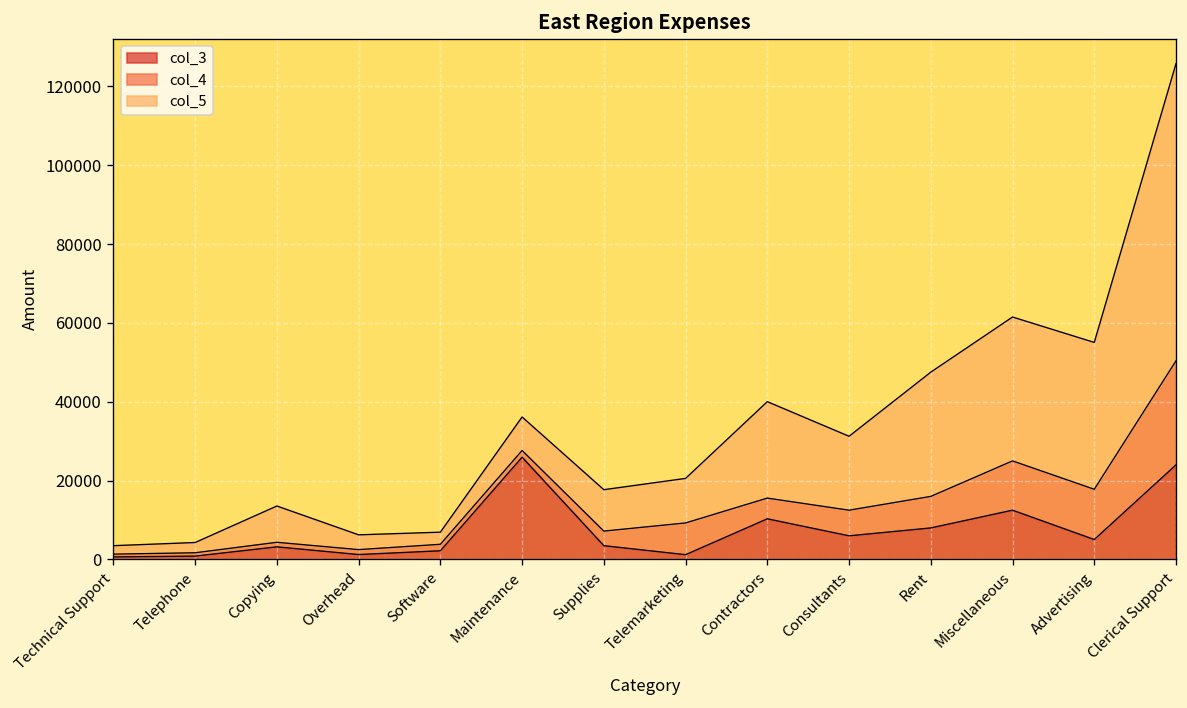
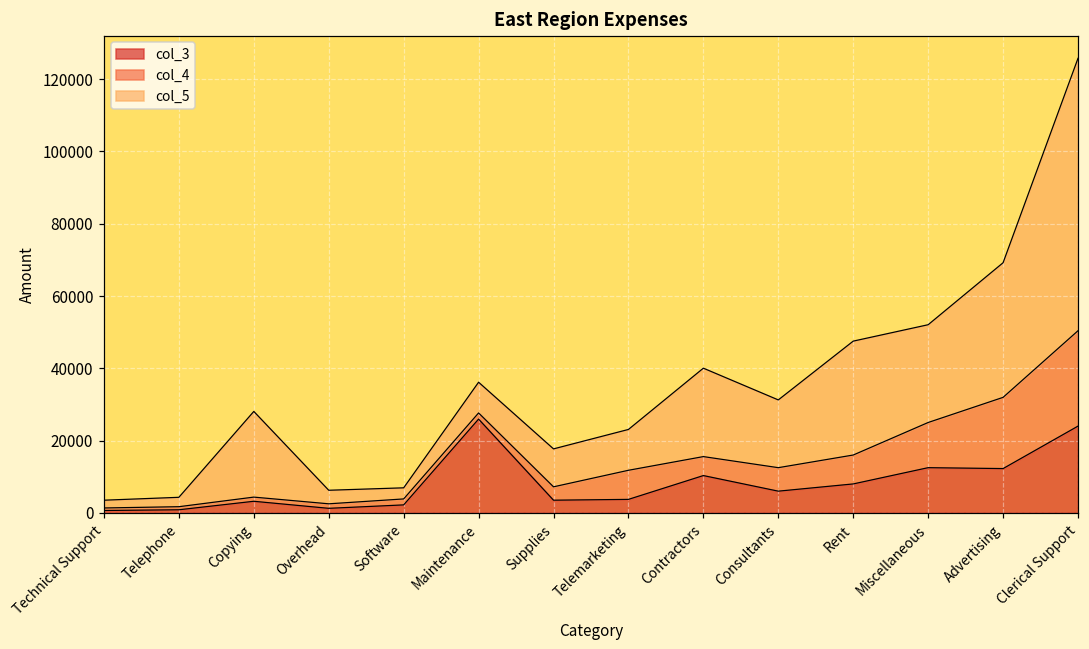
  {
    "col_3": {
      "Telephone": 1000,
      "Copying": 3000,
      "Overhead": 1000,
      "Software": 2000,
      "Maintenance": 26000,
      "Supplies": 4000,
-     "Telemarketing": 1000,
+     "Telemarketing": 4000,
      "Contractors": 10000,
      "Consultants": 6000,
      "Rent": 8000,
      "Miscellaneous": 13000,
-     "Advertising": 5000,
+     "Advertising": 12000,
      "Clerical Support": 24000
    },
    "col_4": {
      "Telephone": 1000,
      "Copying": 1000,
      "Overhead": 1000,
      "Software": 2000,
      "Maintenance": 2000,
      "Supplies": 4000,
      "Telemarketing": 8000,
      "Contractors": 5000,
      "Consultants": 7000,
      "Rent": 8000,
      "Miscellaneous": 13000,
-     "Advertising": 13000,
+     "Advertising": 20000,
      "Clerical Support": 26000
    },
    "col_5": {
      "Technical Support": 2000,
      "Telephone": 3000,
-     "Copying": 9000,
+     "Copying": 24000,
      "Overhead": 4000,
      "Software": 3000,
      "Maintenance": 9000,
      "Supplies": 11000,
      "Telemarketing": 11000,
      "Contractors": 24000,
      "Consultants": 19000,
      "Rent": 32000,
-     "Miscellaneous": 37000,
+     "Miscellaneous": 27000,
      "Advertising": 37000,
      "Clerical Support": 75000
    }
  }
